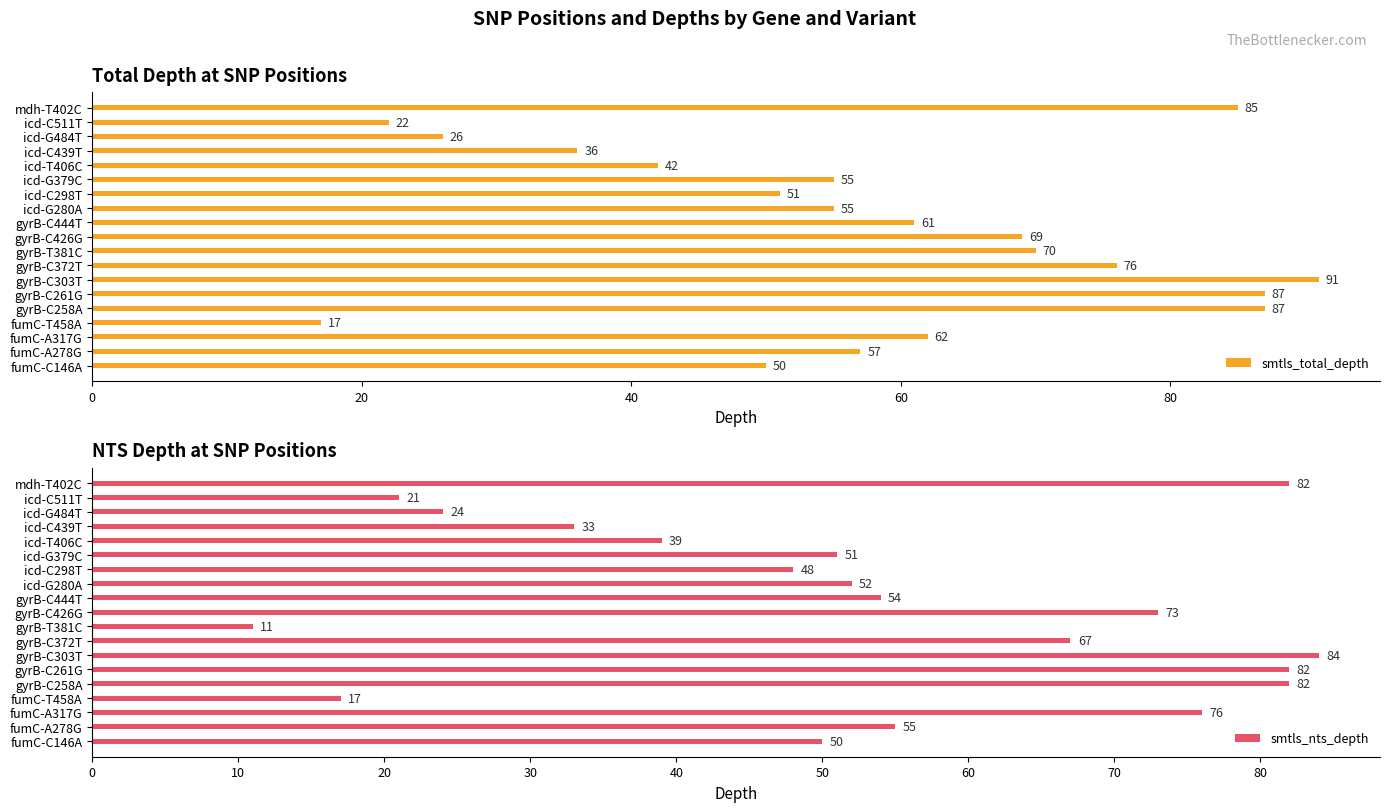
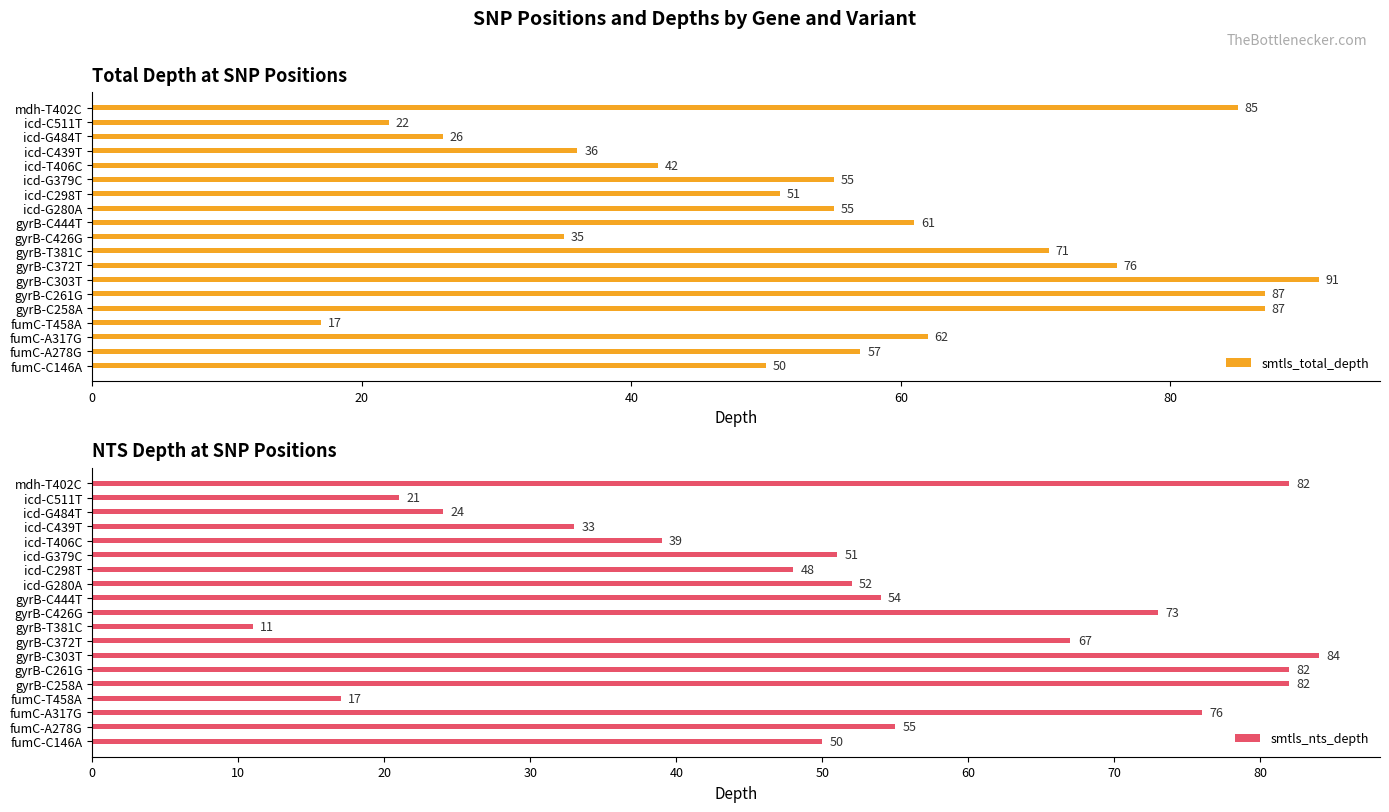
  {
    "Total Depth at SNP Positions": {
      "mdh-T402C": 85,
      "icd-C511T": 22,
      "icd-G484T": 26,
      "icd-C439T": 36,
      "icd-T406C": 42,
      "icd-G379C": 55,
      "icd-C298T": 51,
      "icd-G280A": 55,
      "gyrB-C444T": 61,
-     "gyrB-C426G": 69,
-     "gyrB-T381C": 70,
+     "gyrB-C426G": 35,
+     "gyrB-T381C": 71,
      "gyrB-C372T": 76,
      "gyrB-C303T": 91,
      "gyrB-C261G": 87,
      "gyrB-C258A": 87,
      "fumC-T458A": 17,
      "fumC-A317G": 62,
      "fumC-A278G": 57,
      "fumC-C146A": 50
    },
    "NTS Depth at SNP Positions": {
      "mdh-T402C": 82,
      "icd-C511T": 21,
      "icd-G484T": 24,
      "icd-C439T": 33,
      "icd-T406C": 39,
      "icd-G379C": 51,
      "icd-C298T": 48,
      "icd-G280A": 52,
      "gyrB-C444T": 54,
      "gyrB-C426G": 73,
      "gyrB-T381C": 11,
      "gyrB-C372T": 67,
      "gyrB-C303T": 84,
      "gyrB-C261G": 82,
      "gyrB-C258A": 82,
      "fumC-T458A": 17,
      "fumC-A317G": 76,
      "fumC-A278G": 55,
      "fumC-C146A": 50
    }
  }
